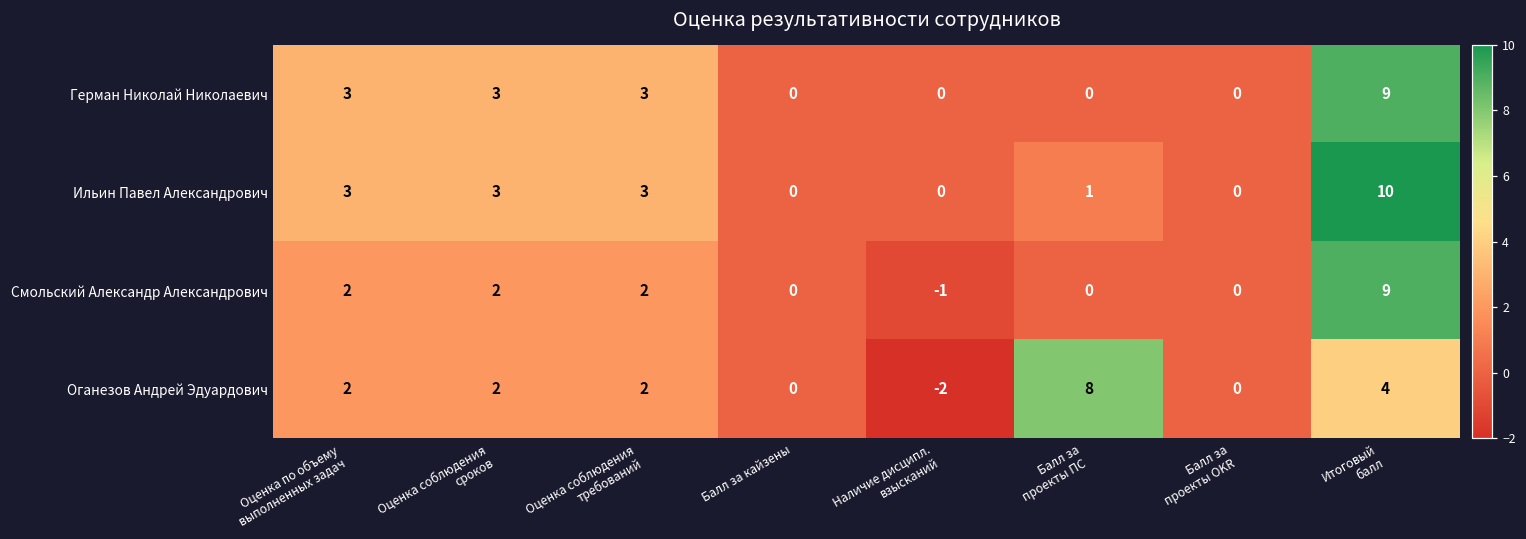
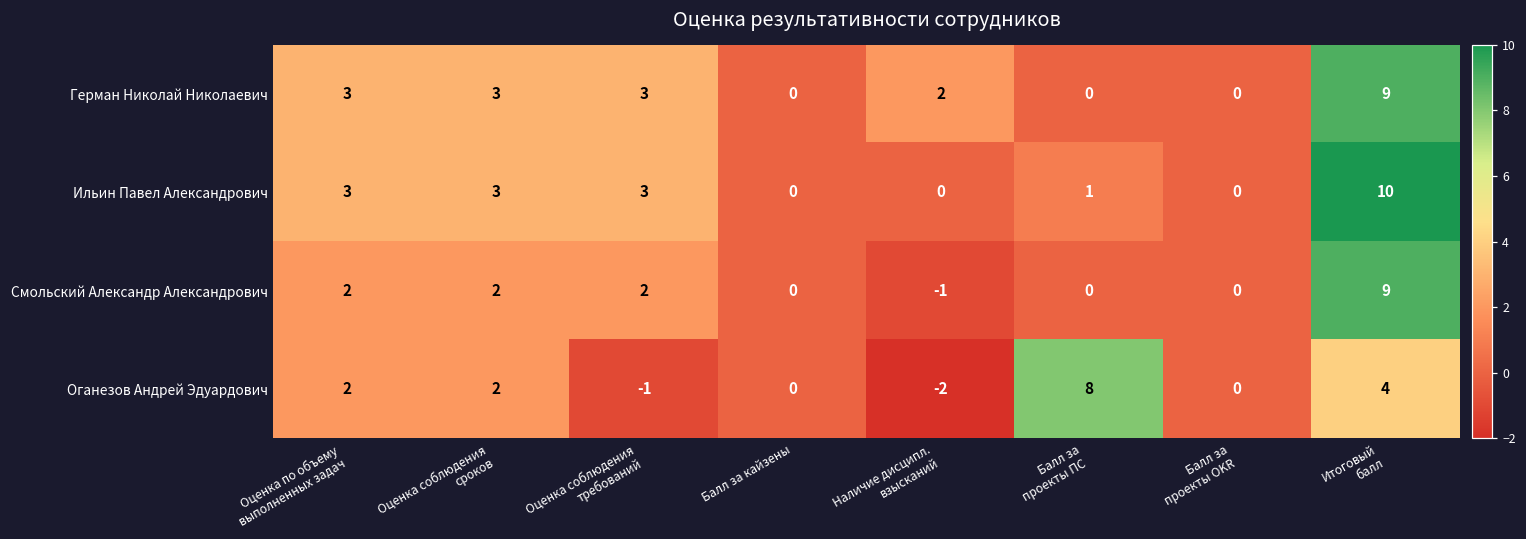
  {
    "Герман Николай Николаевич": {
      "Оценка по объему выполненных задач": 3,
      "Оценка соблюдения сроков": 3,
      "Оценка соблюдения требований": 3,
      "Балл за кайзены": 0,
-     "Наличие дисципл. взысканий": 0,
+     "Наличие дисципл. взысканий": 2,
      "Балл за проекты ПС": 0,
      "Балл за проекты OKR": 0,
      "Итоговый балл": 9
    },
    "Ильин Павел Александрович": {
      "Оценка по объему выполненных задач": 3,
      "Оценка соблюдения сроков": 3,
      "Оценка соблюдения требований": 3,
      "Балл за кайзены": 0,
      "Наличие дисципл. взысканий": 0,
      "Балл за проекты ПС": 1,
      "Балл за проекты OKR": 0,
      "Итоговый балл": 10
    },
    "Смольский Александр Александрович": {
      "Оценка по объему выполненных задач": 2,
      "Оценка соблюдения сроков": 2,
      "Оценка соблюдения требований": 2,
      "Балл за кайзены": 0,
      "Наличие дисципл. взысканий": -1,
      "Балл за проекты ПС": 0,
      "Балл за проекты OKR": 0,
      "Итоговый балл": 9
    },
    "Оганезов Андрей Эдуардович": {
      "Оценка по объему выполненных задач": 2,
      "Оценка соблюдения сроков": 2,
-     "Оценка соблюдения требований": 2,
+     "Оценка соблюдения требований": -1,
      "Балл за кайзены": 0,
      "Наличие дисципл. взысканий": -2,
      "Балл за проекты ПС": 8,
      "Балл за проекты OKR": 0,
      "Итоговый балл": 4
    }
  }
